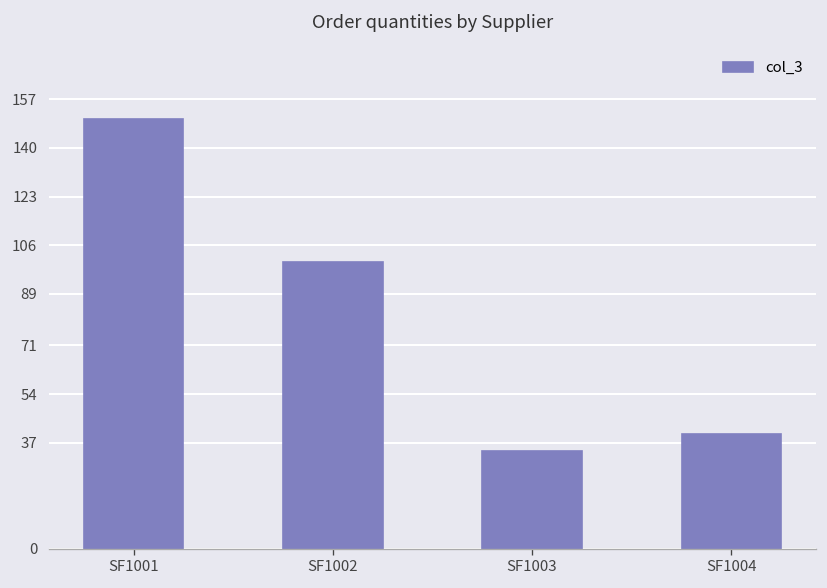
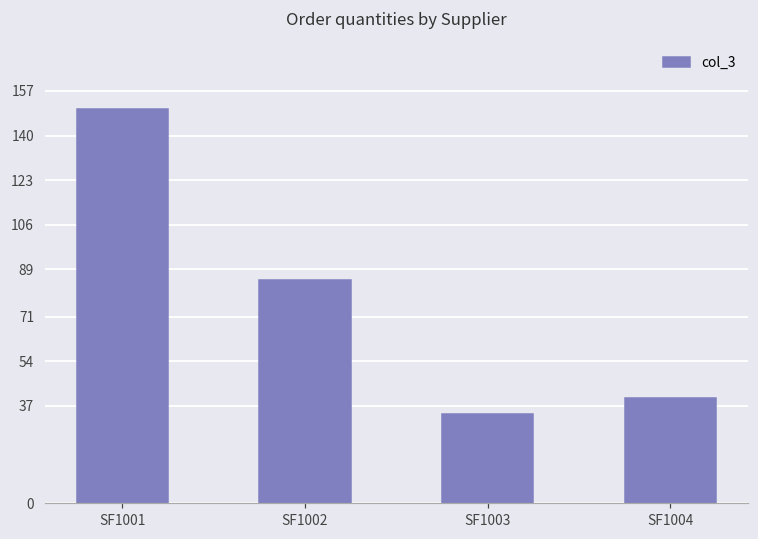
  {
    "SF1001": 150,
-   "SF1002": 100,
+   "SF1002": 85,
    "SF1003": 34,
    "SF1004": 40
  }
